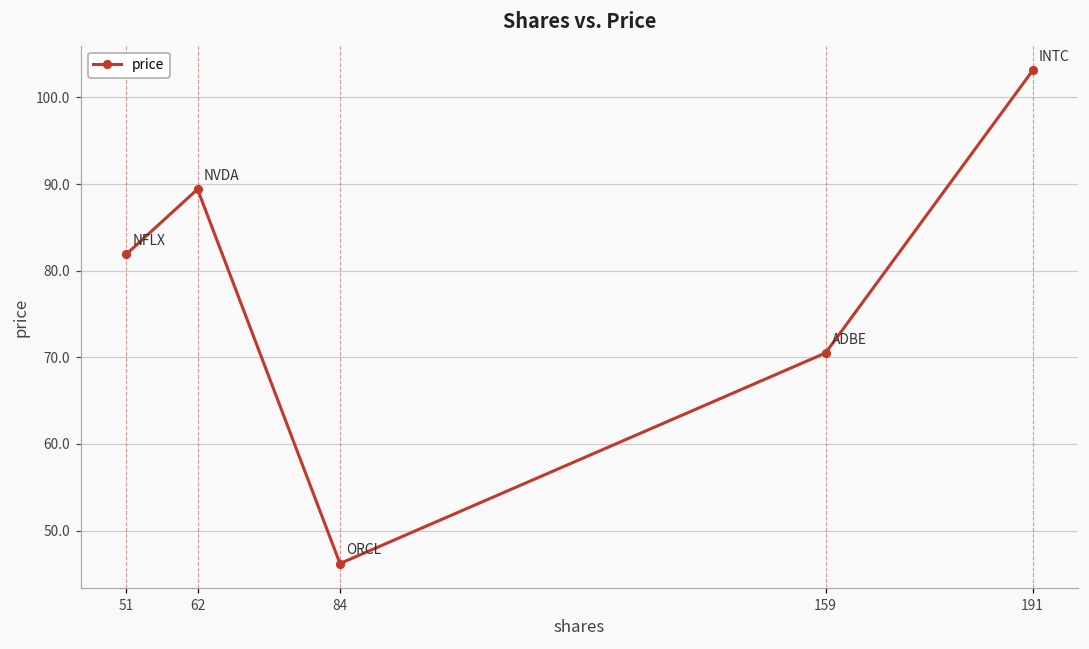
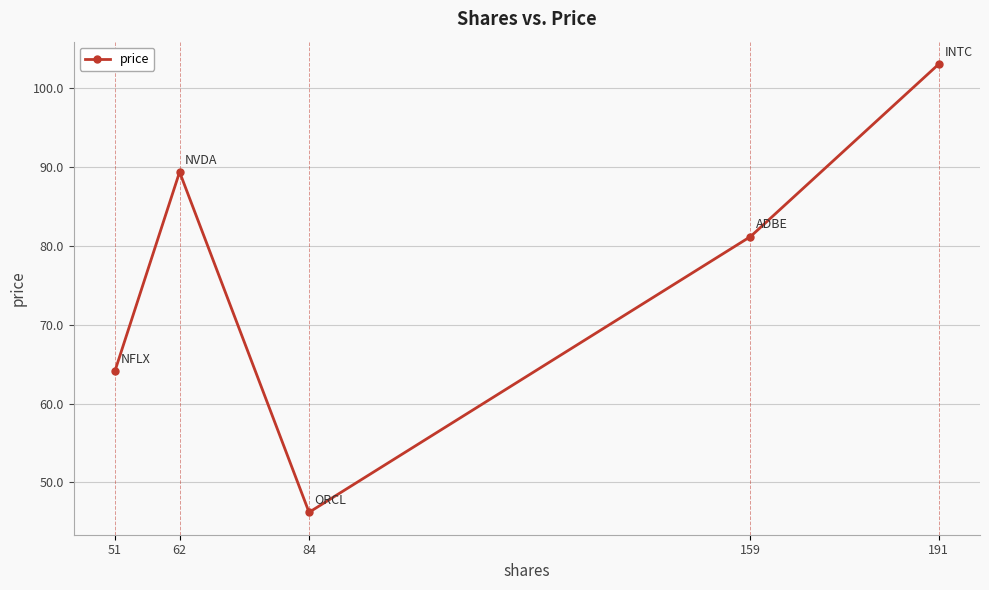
  {
-   "51": 82,
+   "51": 64,
    "62": 89,
    "84": 46,
-   "159": 71,
+   "159": 81,
    "191": 103
  }
